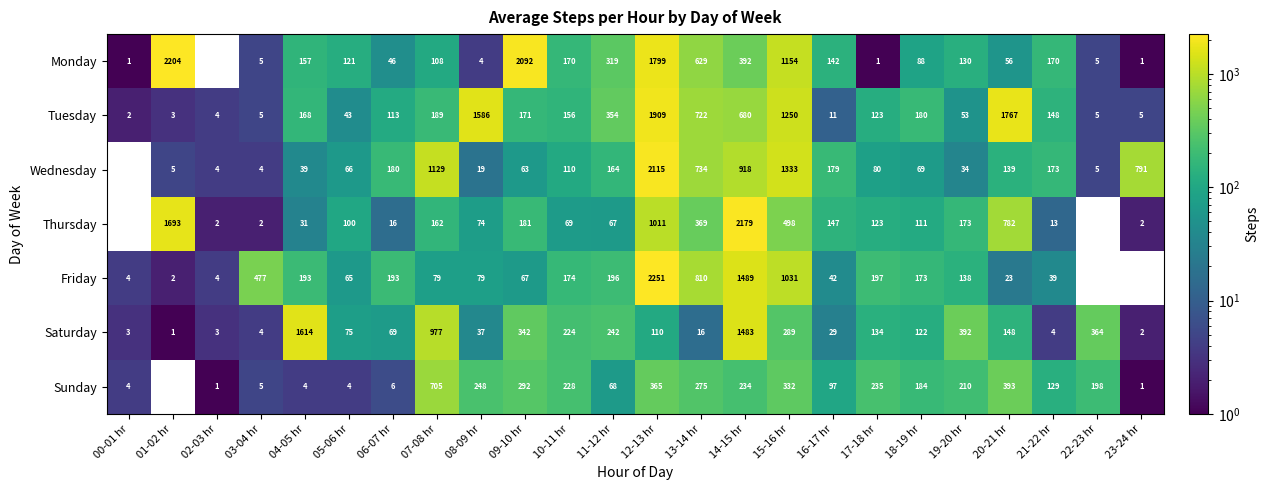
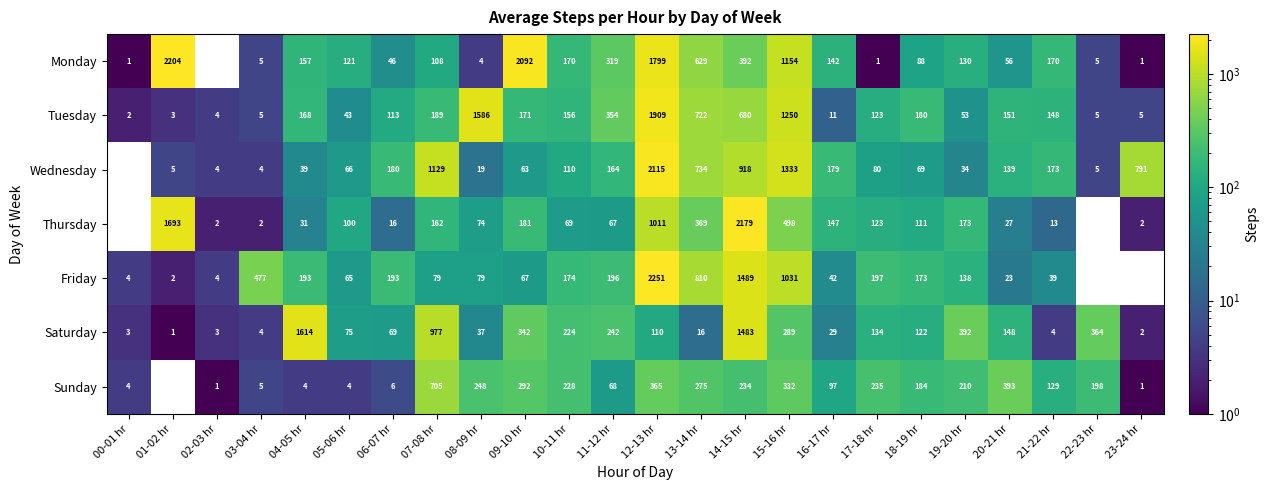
  {
    "Monday": {
      "00-01 hr": 1,
      "01-02 hr": 2204,
      "03-04 hr": 5,
      "04-05 hr": 157,
      "05-06 hr": 121,
      "06-07 hr": 46,
      "07-08 hr": 108,
      "08-09 hr": 4,
      "09-10 hr": 2092,
      "10-11 hr": 170,
      "11-12 hr": 319,
      "12-13 hr": 1799,
      "13-14 hr": 629,
      "14-15 hr": 392,
      "15-16 hr": 1154,
      "16-17 hr": 142,
      "17-18 hr": 1,
      "18-19 hr": 88,
      "19-20 hr": 130,
      "20-21 hr": 56,
      "21-22 hr": 170,
      "22-23 hr": 5,
      "23-24 hr": 1
    },
    "Tuesday": {
      "00-01 hr": 2,
      "01-02 hr": 3,
      "02-03 hr": 4,
      "03-04 hr": 5,
      "04-05 hr": 168,
      "05-06 hr": 43,
      "06-07 hr": 113,
      "07-08 hr": 189,
      "08-09 hr": 1586,
      "09-10 hr": 171,
      "10-11 hr": 156,
      "11-12 hr": 354,
      "12-13 hr": 1909,
      "13-14 hr": 722,
      "14-15 hr": 680,
      "15-16 hr": 1250,
      "16-17 hr": 11,
      "17-18 hr": 123,
      "18-19 hr": 180,
      "19-20 hr": 53,
-     "20-21 hr": 1767,
+     "20-21 hr": 151,
      "21-22 hr": 148,
      "22-23 hr": 5,
      "23-24 hr": 5
    },
    "Wednesday": {
      "01-02 hr": 5,
      "02-03 hr": 4,
      "03-04 hr": 4,
      "04-05 hr": 39,
      "05-06 hr": 66,
      "06-07 hr": 180,
      "07-08 hr": 1129,
      "08-09 hr": 19,
      "09-10 hr": 63,
      "10-11 hr": 110,
      "11-12 hr": 164,
      "12-13 hr": 2115,
      "13-14 hr": 734,
      "14-15 hr": 918,
      "15-16 hr": 1333,
      "16-17 hr": 179,
      "17-18 hr": 80,
      "18-19 hr": 69,
      "19-20 hr": 34,
      "20-21 hr": 139,
      "21-22 hr": 173,
      "22-23 hr": 5,
      "23-24 hr": 791
    },
    "Thursday": {
      "01-02 hr": 1693,
      "02-03 hr": 2,
      "03-04 hr": 2,
      "04-05 hr": 31,
      "05-06 hr": 100,
      "06-07 hr": 16,
      "07-08 hr": 162,
      "08-09 hr": 74,
      "09-10 hr": 181,
      "10-11 hr": 69,
      "11-12 hr": 67,
      "12-13 hr": 1011,
      "13-14 hr": 369,
      "14-15 hr": 2179,
      "15-16 hr": 498,
      "16-17 hr": 147,
      "17-18 hr": 123,
      "18-19 hr": 111,
      "19-20 hr": 173,
-     "20-21 hr": 782,
+     "20-21 hr": 27,
      "21-22 hr": 13,
      "23-24 hr": 2
    },
    "Friday": {
      "00-01 hr": 4,
      "01-02 hr": 2,
      "02-03 hr": 4,
      "03-04 hr": 477,
      "04-05 hr": 193,
      "05-06 hr": 65,
      "06-07 hr": 193,
      "07-08 hr": 79,
      "08-09 hr": 79,
      "09-10 hr": 67,
      "10-11 hr": 174,
      "11-12 hr": 196,
      "12-13 hr": 2251,
      "13-14 hr": 810,
      "14-15 hr": 1489,
      "15-16 hr": 1031,
      "16-17 hr": 42,
      "17-18 hr": 197,
      "18-19 hr": 173,
      "19-20 hr": 138,
      "20-21 hr": 23,
      "21-22 hr": 39
    },
    "Saturday": {
      "00-01 hr": 3,
      "01-02 hr": 1,
      "02-03 hr": 3,
      "03-04 hr": 4,
      "04-05 hr": 1614,
      "05-06 hr": 75,
      "06-07 hr": 69,
      "07-08 hr": 977,
      "08-09 hr": 37,
      "09-10 hr": 342,
      "10-11 hr": 224,
      "11-12 hr": 242,
      "12-13 hr": 110,
      "13-14 hr": 16,
      "14-15 hr": 1483,
      "15-16 hr": 289,
      "16-17 hr": 29,
      "17-18 hr": 134,
      "18-19 hr": 122,
      "19-20 hr": 392,
      "20-21 hr": 148,
      "21-22 hr": 4,
      "22-23 hr": 364,
      "23-24 hr": 2
    },
    "Sunday": {
      "00-01 hr": 4,
      "02-03 hr": 1,
      "03-04 hr": 5,
      "04-05 hr": 4,
      "05-06 hr": 4,
      "06-07 hr": 6,
      "07-08 hr": 705,
      "08-09 hr": 248,
      "09-10 hr": 292,
      "10-11 hr": 228,
      "11-12 hr": 68,
      "12-13 hr": 365,
      "13-14 hr": 275,
      "14-15 hr": 234,
      "15-16 hr": 332,
      "16-17 hr": 97,
      "17-18 hr": 235,
      "18-19 hr": 184,
      "19-20 hr": 210,
      "20-21 hr": 393,
      "21-22 hr": 129,
      "22-23 hr": 198,
      "23-24 hr": 1
    }
  }
